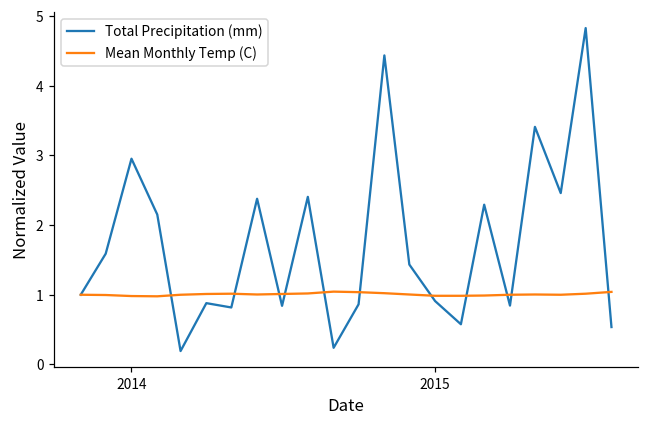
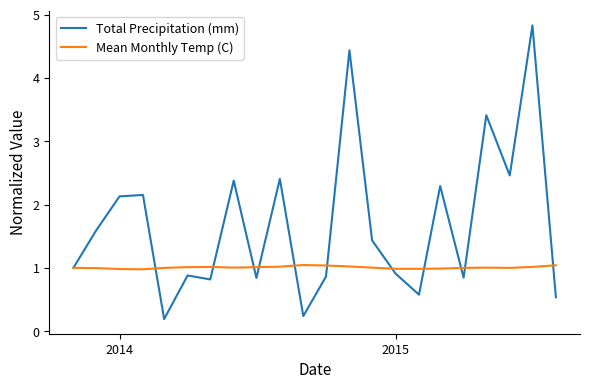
  {
    "Total Precipitation (mm)": {
-     "2014": 3.0,
+     "2014": 2.1,
      "2015": 0.9
    },
    "Mean Monthly Temp (C)": {
      "2014": 1.0,
      "2015": 1.0
    }
  }
